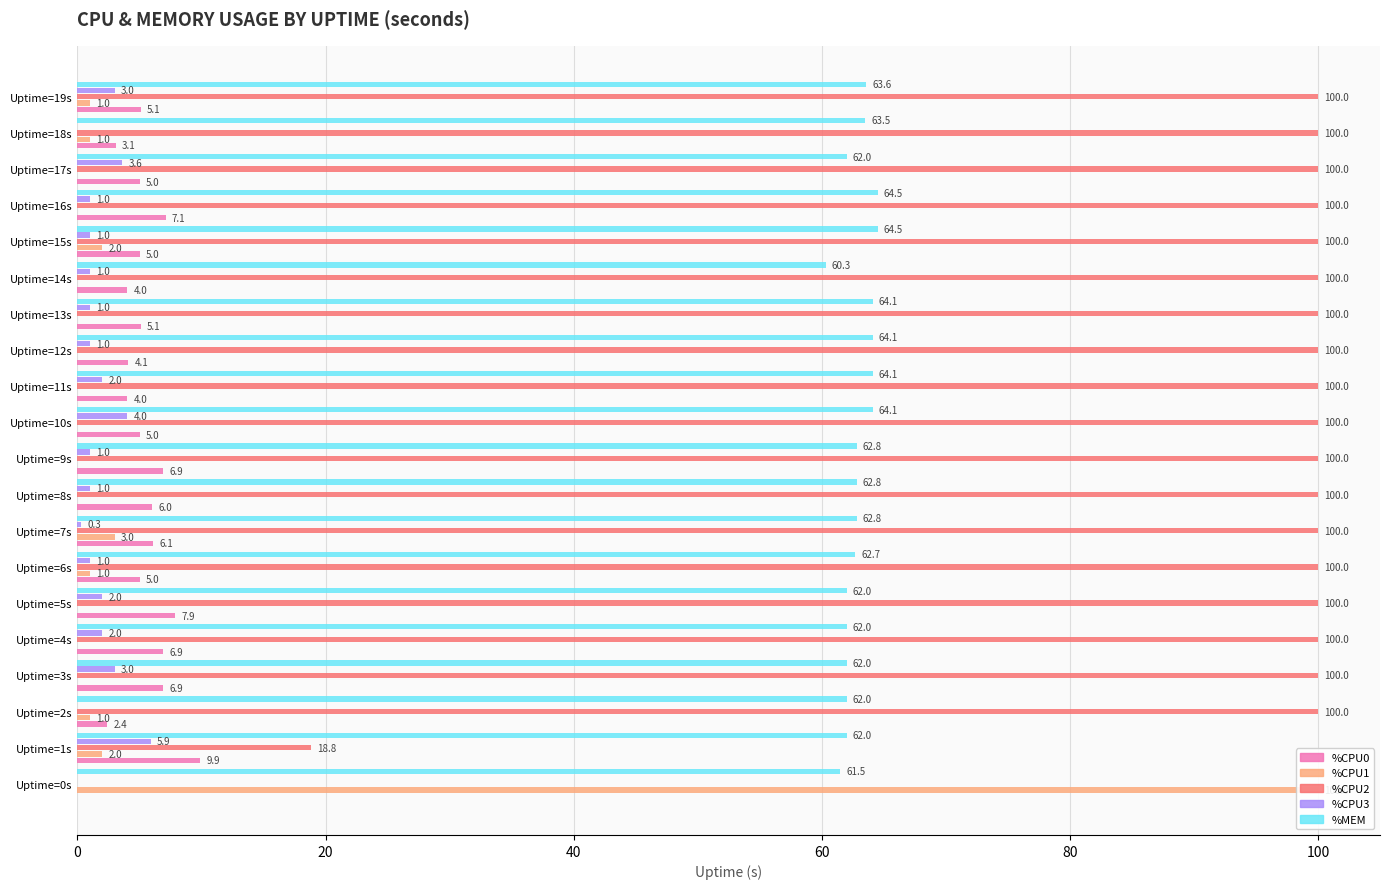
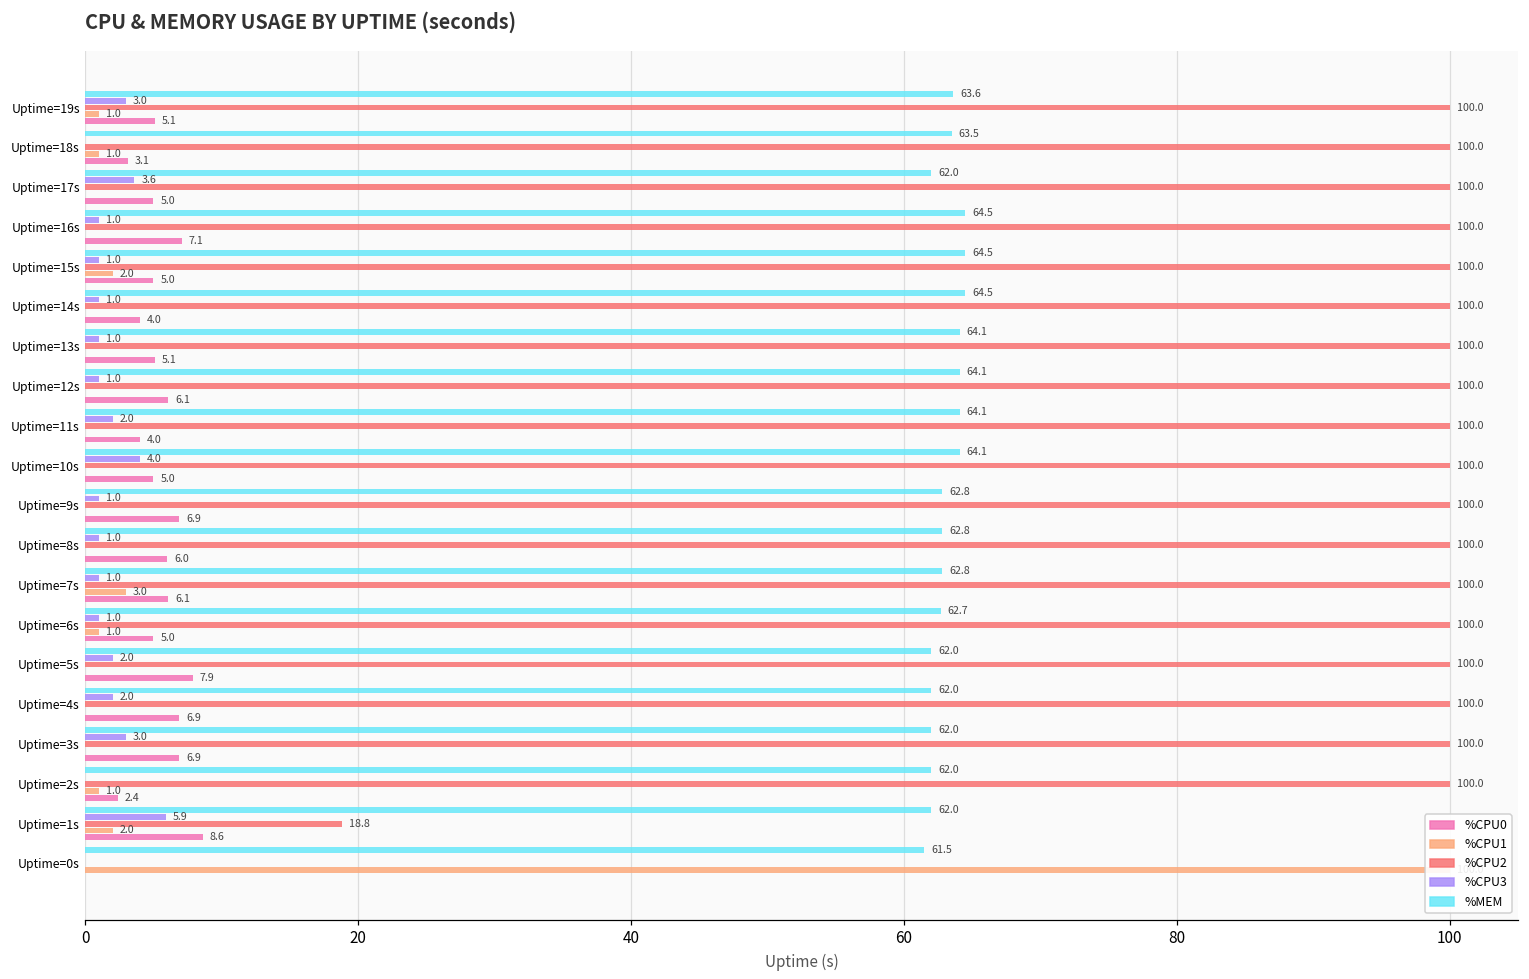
  {
    "%CPU0": {
      "Uptime=19s": 5.1,
      "Uptime=18s": 3.1,
      "Uptime=17s": 5.0,
      "Uptime=16s": 7.1,
      "Uptime=15s": 5.0,
      "Uptime=14s": 4.0,
      "Uptime=13s": 5.1,
-     "Uptime=12s": 4.1,
+     "Uptime=12s": 6.1,
      "Uptime=11s": 4.0,
      "Uptime=10s": 5.0,
      "Uptime=9s": 6.9,
      "Uptime=8s": 6.0,
      "Uptime=7s": 6.1,
      "Uptime=6s": 5.0,
      "Uptime=5s": 7.9,
      "Uptime=4s": 6.9,
      "Uptime=3s": 6.9,
      "Uptime=2s": 2.4,
-     "Uptime=1s": 9.9
+     "Uptime=1s": 8.6
    },
    "%CPU3": {
      "Uptime=19s": 3.0,
      "Uptime=17s": 3.6,
      "Uptime=16s": 1.0,
      "Uptime=15s": 1.0,
      "Uptime=14s": 1.0,
      "Uptime=13s": 1.0,
      "Uptime=12s": 1.0,
      "Uptime=11s": 2.0,
      "Uptime=10s": 4.0,
      "Uptime=9s": 1.0,
      "Uptime=8s": 1.0,
-     "Uptime=7s": 0.3,
+     "Uptime=7s": 1.0,
      "Uptime=6s": 1.0,
      "Uptime=5s": 2.0,
      "Uptime=4s": 2.0,
      "Uptime=3s": 3.0,
      "Uptime=1s": 5.9
    },
    "%MEM": {
      "Uptime=19s": 63.6,
      "Uptime=18s": 63.5,
      "Uptime=17s": 62.0,
      "Uptime=16s": 64.5,
      "Uptime=15s": 64.5,
-     "Uptime=14s": 60.3,
+     "Uptime=14s": 64.5,
      "Uptime=13s": 64.1,
      "Uptime=12s": 64.1,
      "Uptime=11s": 64.1,
      "Uptime=10s": 64.1,
      "Uptime=9s": 62.8,
      "Uptime=8s": 62.8,
      "Uptime=7s": 62.8,
      "Uptime=6s": 62.7,
      "Uptime=5s": 62.0,
      "Uptime=4s": 62.0,
      "Uptime=3s": 62.0,
      "Uptime=2s": 62.0,
      "Uptime=1s": 62.0,
      "Uptime=0s": 61.5
    }
  }
